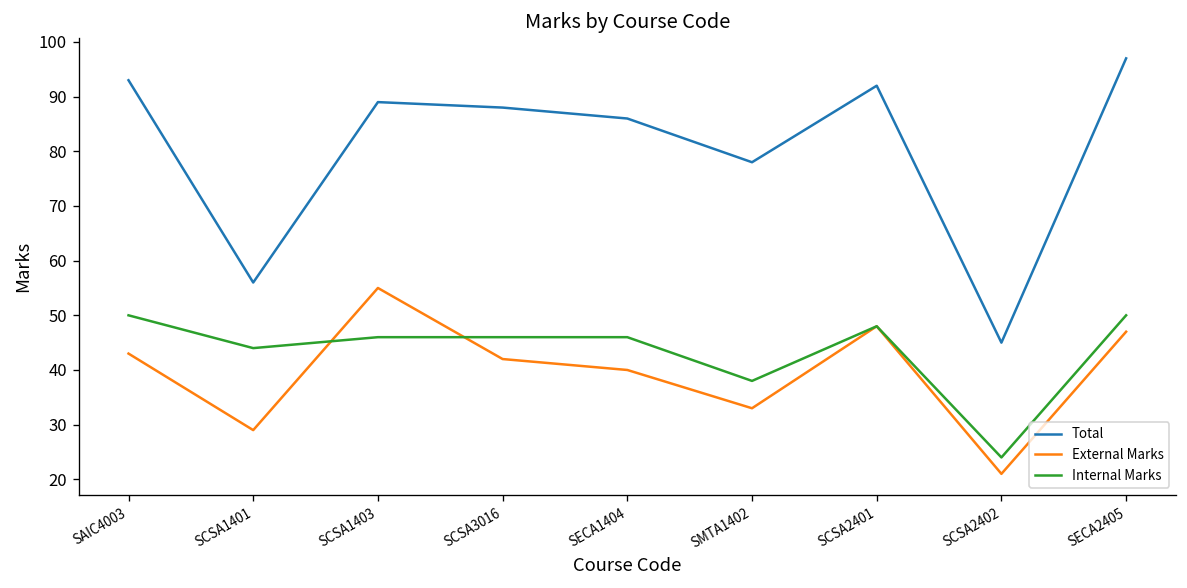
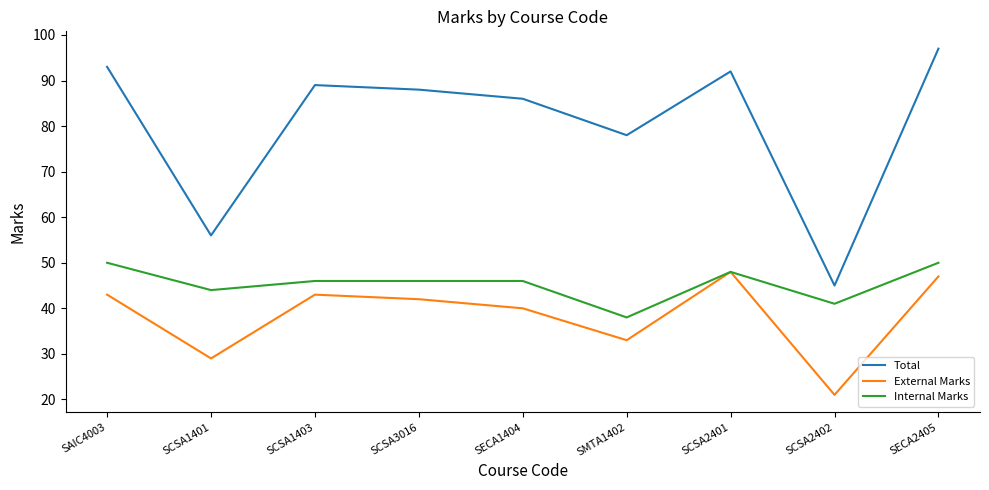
  {
    "Total": {
      "SAIC4003": 93,
      "SCSA1401": 56,
      "SCSA1403": 89,
      "SCSA3016": 88,
      "SECA1404": 86,
      "SMTA1402": 78,
      "SCSA2401": 92,
      "SCSA2402": 45,
      "SECA2405": 97
    },
    "External Marks": {
      "SAIC4003": 43,
      "SCSA1401": 29,
-     "SCSA1403": 55,
+     "SCSA1403": 43,
      "SCSA3016": 42,
      "SECA1404": 40,
      "SMTA1402": 33,
      "SCSA2402": 21,
      "SECA2405": 47
    },
    "Internal Marks": {
      "SAIC4003": 50,
      "SCSA1401": 44,
      "SCSA1403": 46,
      "SCSA3016": 46,
      "SECA1404": 46,
      "SMTA1402": 38,
-     "SCSA2402": 24,
+     "SCSA2402": 41,
      "SECA2405": 50
    }
  }
